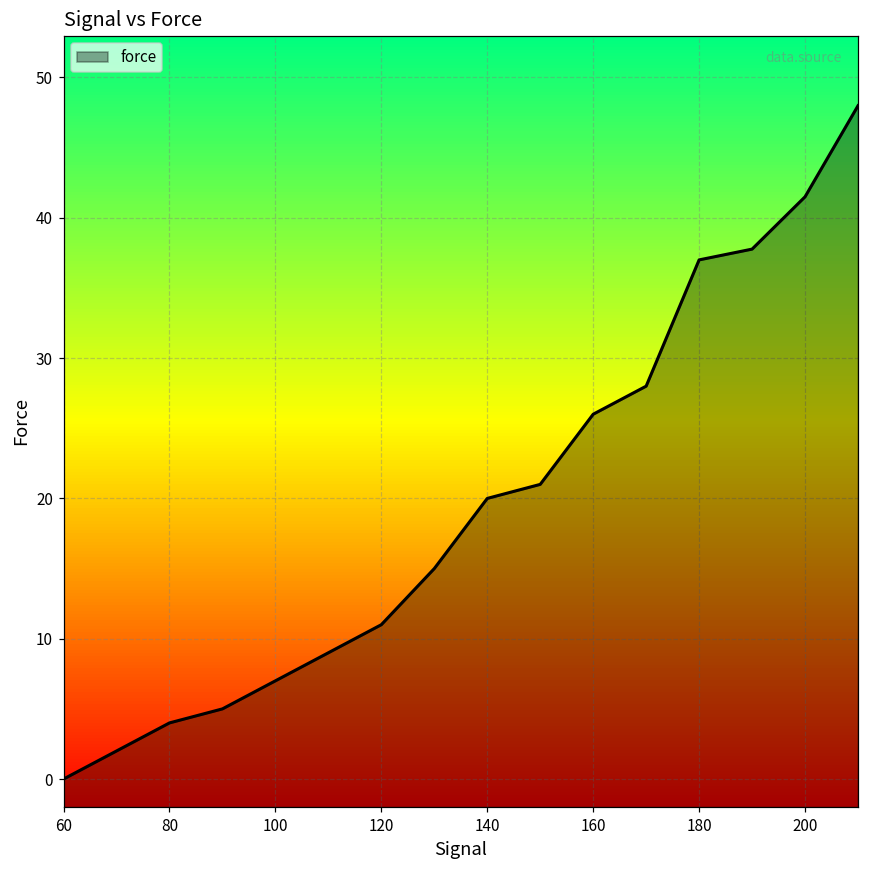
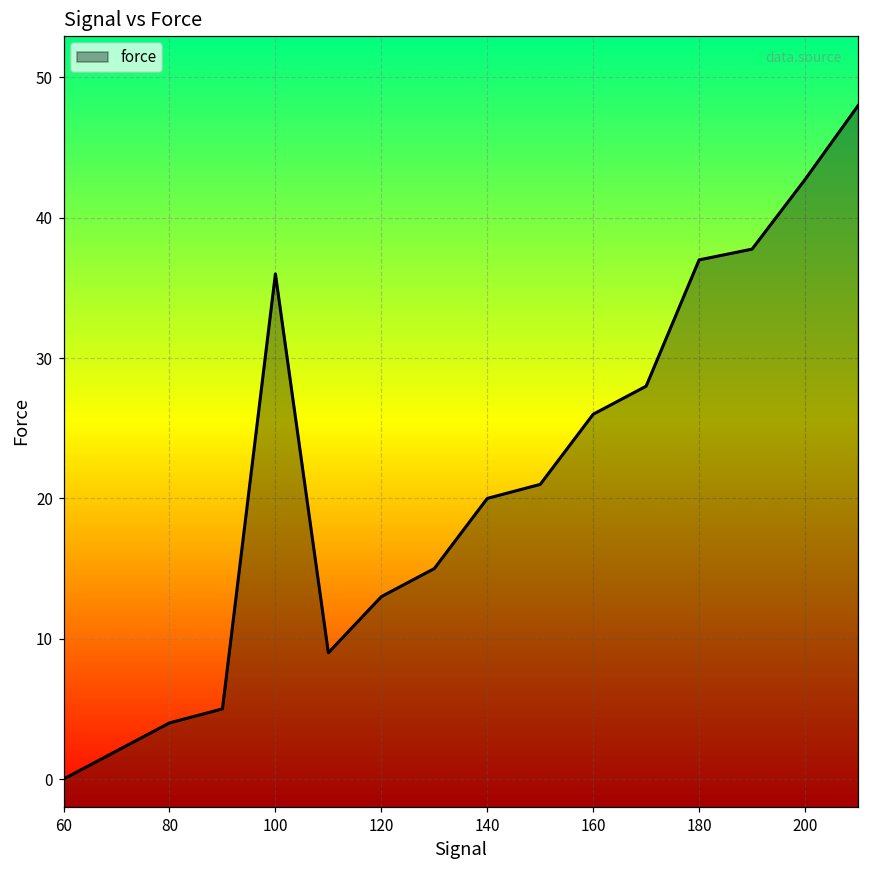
  {
    "60": 0.0,
    "80": 4.0,
-   "100": 7,
-   "120": 11,
+   "100": 36,
+   "120": 13,
    "140": 20.0,
    "160": 26.0,
    "180": 37.0,
-   "200": 41.5
+   "200": 42.7
  }
